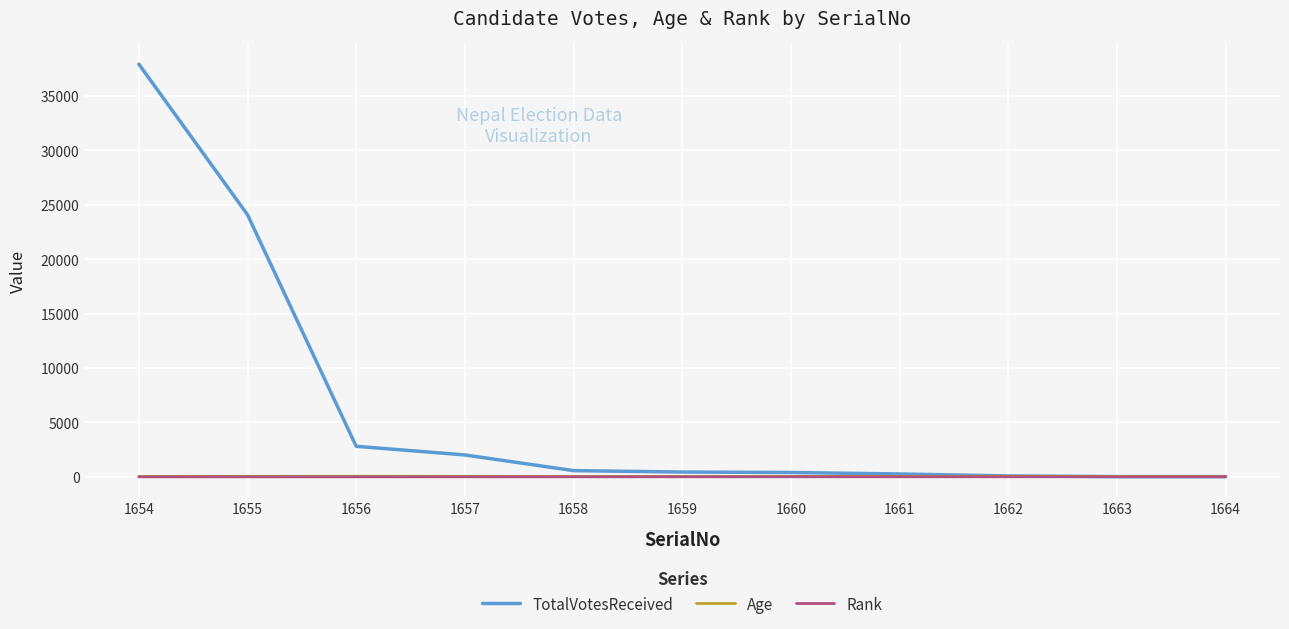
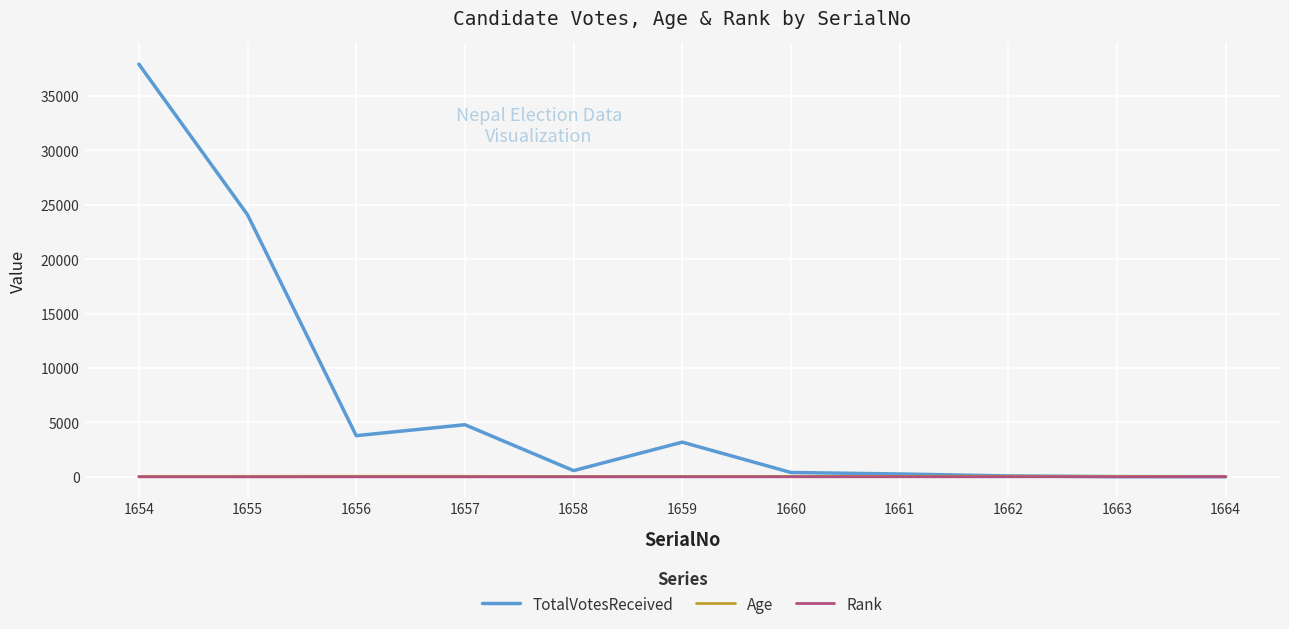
  {
    "TotalVotesReceived": {
      "1654": 37900,
      "1655": 24100,
-     "1656": 2800,
-     "1657": 2000,
+     "1656": 3800,
+     "1657": 4800,
      "1658": 600,
-     "1659": 400,
+     "1659": 3200,
      "1660": 400
    }
  }
